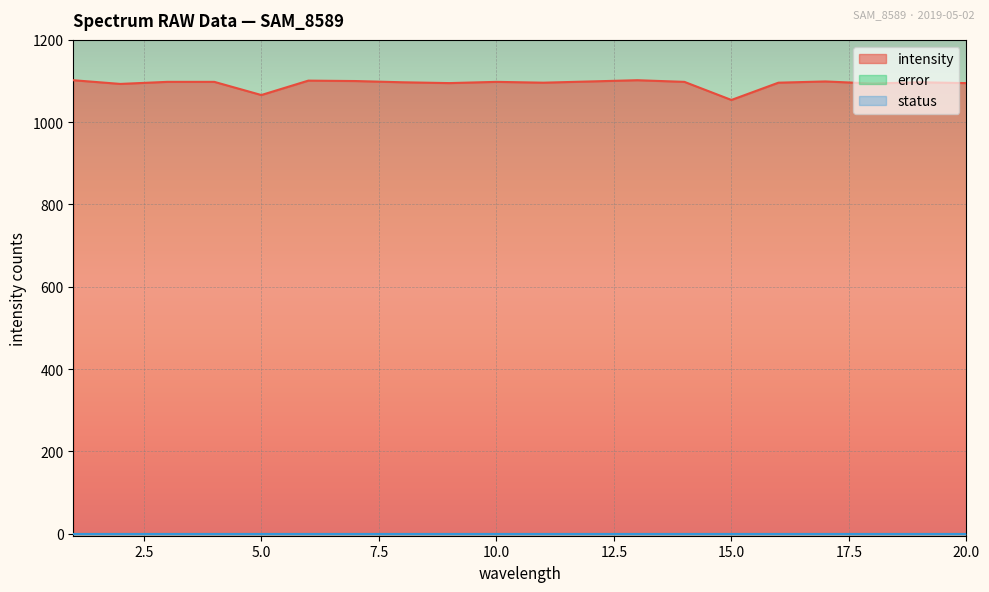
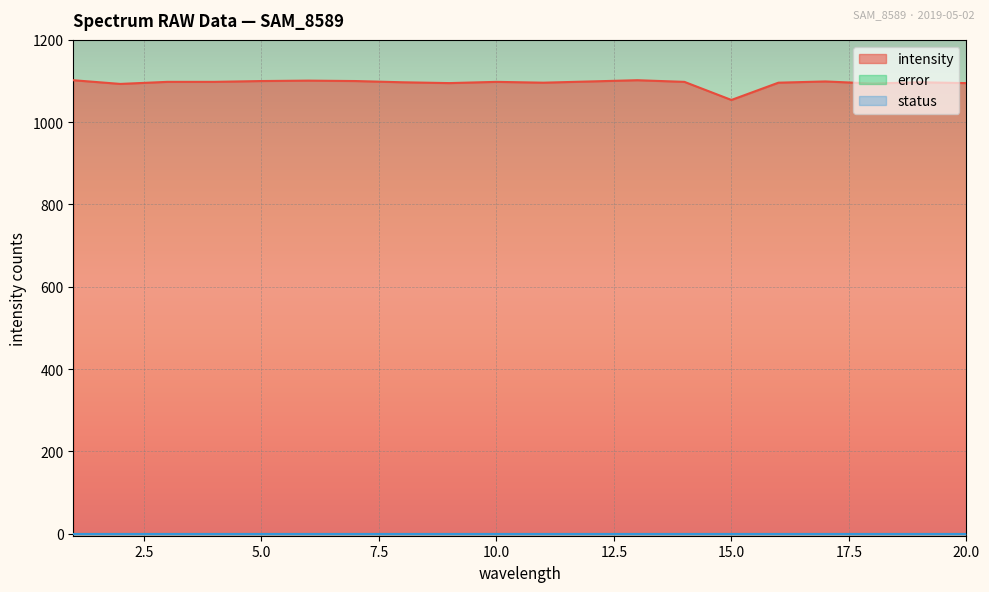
  {
    "intensity": {
-     "5.0": 1070,
+     "5.0": 1100,
      "10.0": 1100,
      "15.0": 1050,
      "20.0": 1100
    },
    "status": {
      "5.0": 0,
      "10.0": 0,
      "15.0": 0,
      "20.0": 0
    }
  }
